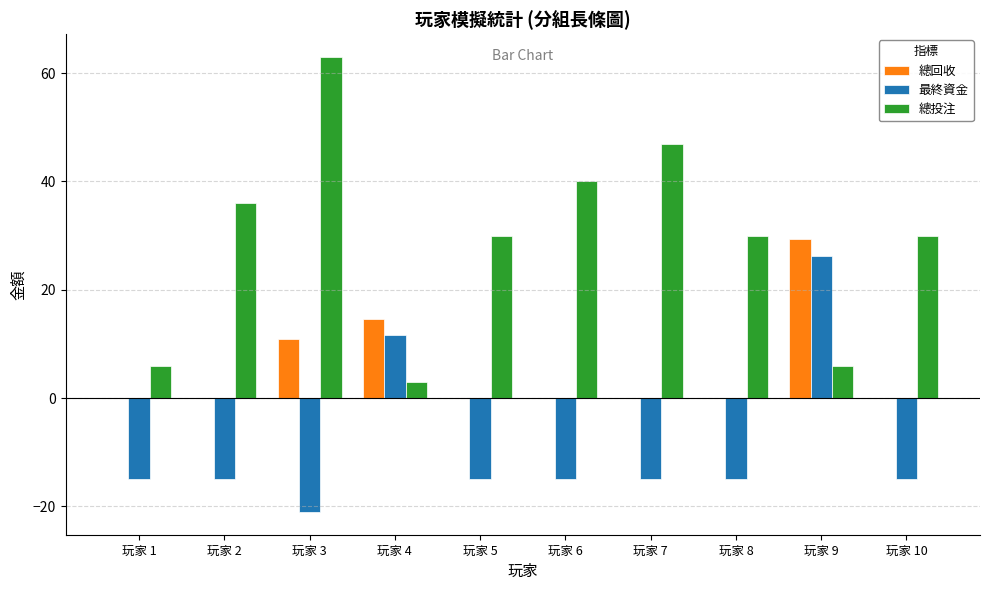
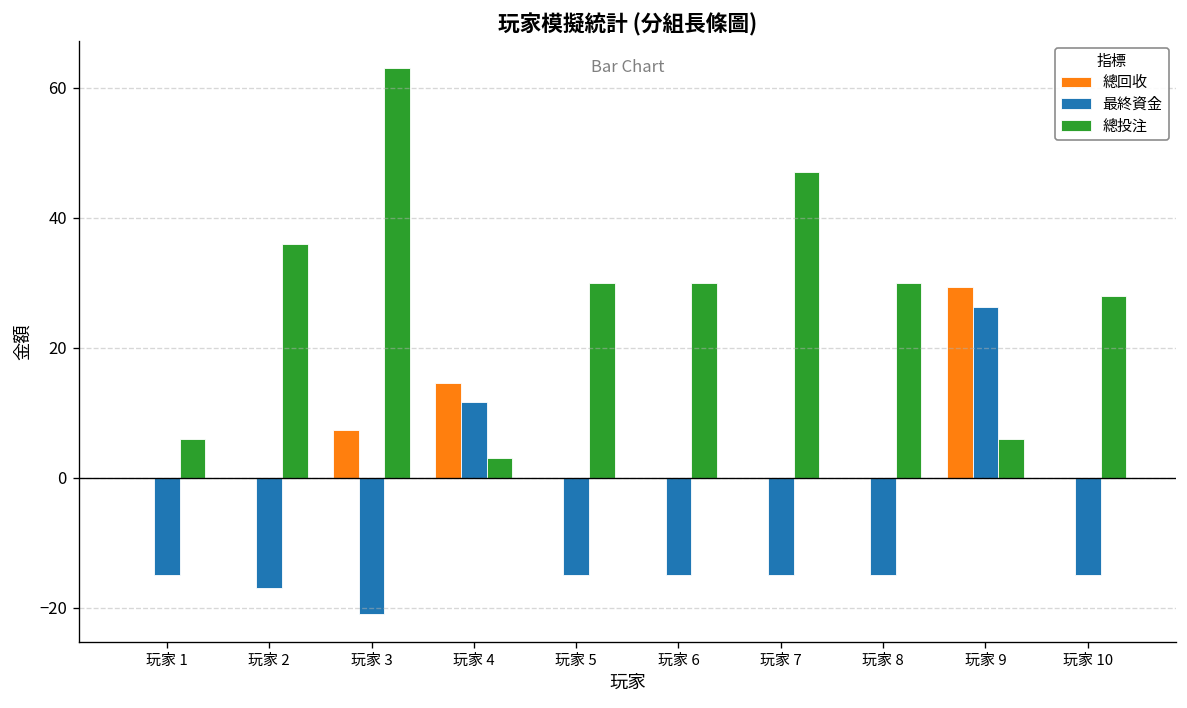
  {
    "總回收": {
      "玩家 1": 0,
      "玩家 2": 0,
-     "玩家 3": 11,
+     "玩家 3": 7,
      "玩家 4": 15,
      "玩家 5": 0,
      "玩家 6": 0,
      "玩家 7": 0,
      "玩家 8": 0,
      "玩家 9": 29,
      "玩家 10": 0
    },
    "最終資金": {
      "玩家 1": -15,
-     "玩家 2": -15,
+     "玩家 2": -17,
      "玩家 3": -21,
      "玩家 4": 12,
      "玩家 5": -15,
      "玩家 6": -15,
      "玩家 7": -15,
      "玩家 8": -15,
      "玩家 9": 26,
      "玩家 10": -15
    },
    "總投注": {
      "玩家 1": 6,
      "玩家 2": 36,
      "玩家 3": 63,
      "玩家 4": 3,
      "玩家 5": 30,
-     "玩家 6": 40,
+     "玩家 6": 30,
      "玩家 7": 47,
      "玩家 8": 30,
      "玩家 9": 6,
-     "玩家 10": 30
+     "玩家 10": 28
    }
  }
